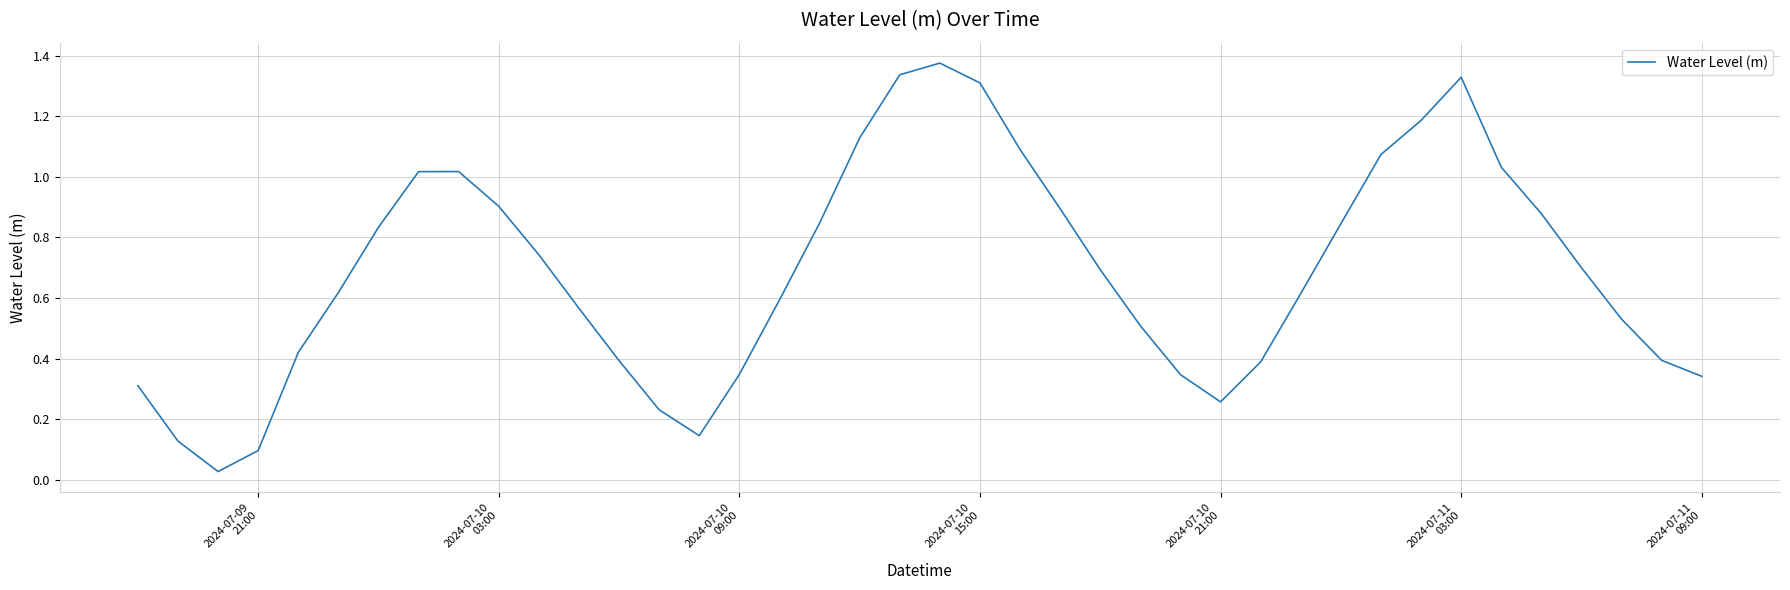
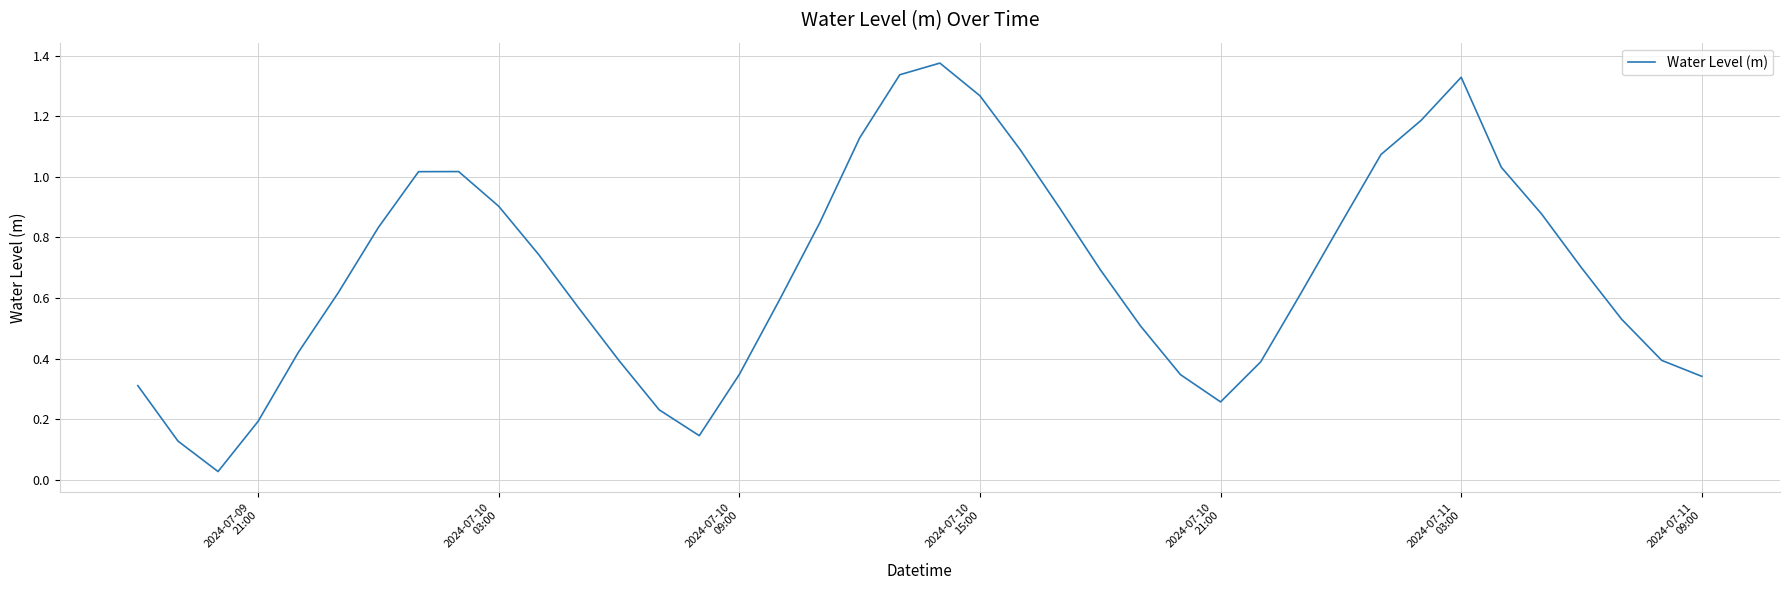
  {
-   "2024-07-09 21:00": 0.10,
+   "2024-07-09 21:00": 0.19,
    "2024-07-10 03:00": 0.90,
    "2024-07-10 09:00": 0.35,
-   "2024-07-10 15:00": 1.31,
+   "2024-07-10 15:00": 1.27,
    "2024-07-10 21:00": 0.26,
    "2024-07-11 03:00": 1.33,
    "2024-07-11 09:00": 0.34
  }
